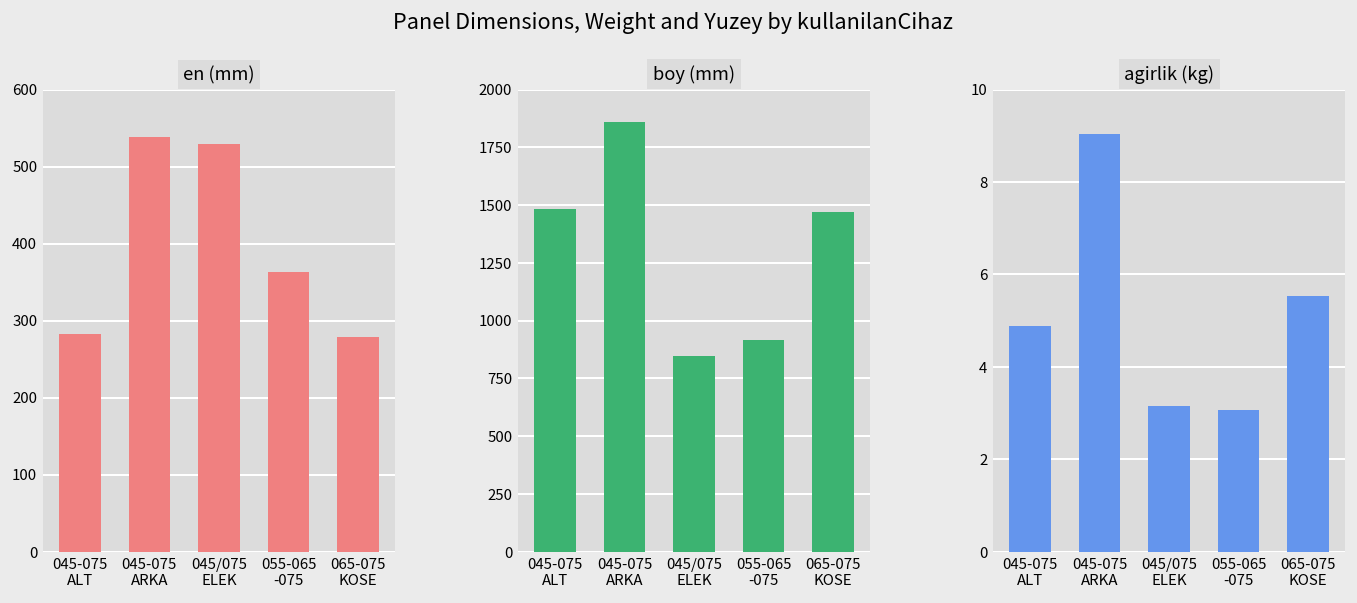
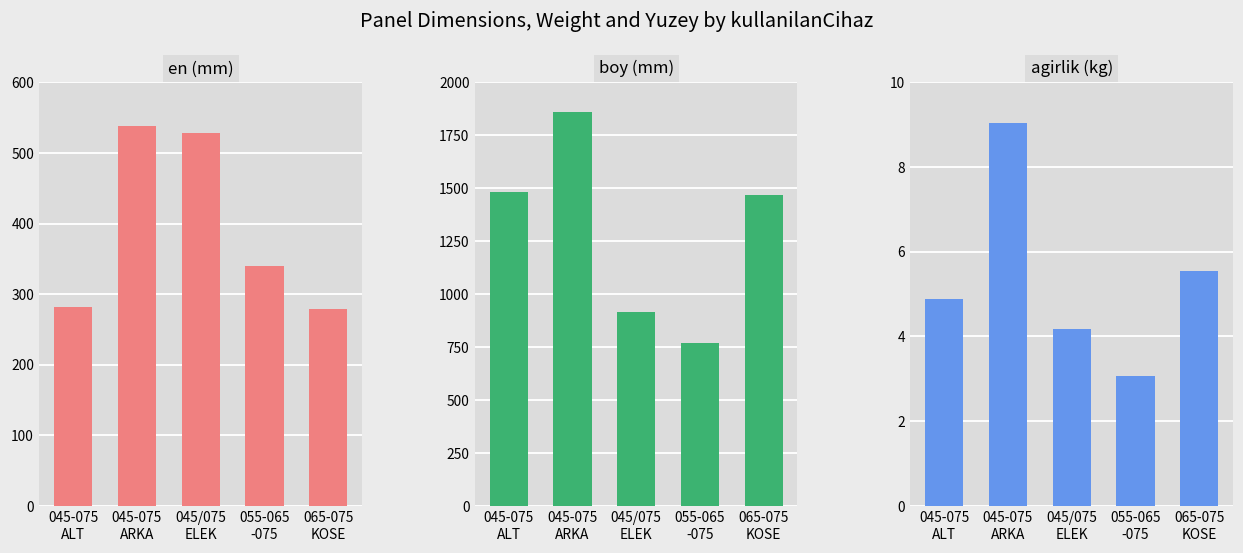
  {
    "en (mm)": {
      "045-075 ALT": 280,
      "045-075 ARKA": 540,
      "045/075 ELEK": 530,
-     "055-065 -075": 360,
+     "055-065 -075": 340,
      "065-075 KOSE": 280
    },
    "boy (mm)": {
      "045-075 ALT": 1480,
      "045-075 ARKA": 1860,
-     "045/075 ELEK": 840,
-     "055-065 -075": 920,
+     "045/075 ELEK": 920,
+     "055-065 -075": 770,
      "065-075 KOSE": 1470
    },
    "agirlik (kg)": {
      "045-075 ALT": 4.9,
      "045-075 ARKA": 9.0,
-     "045/075 ELEK": 3.2,
+     "045/075 ELEK": 4.2,
      "055-065 -075": 3.1,
      "065-075 KOSE": 5.5
    }
  }
